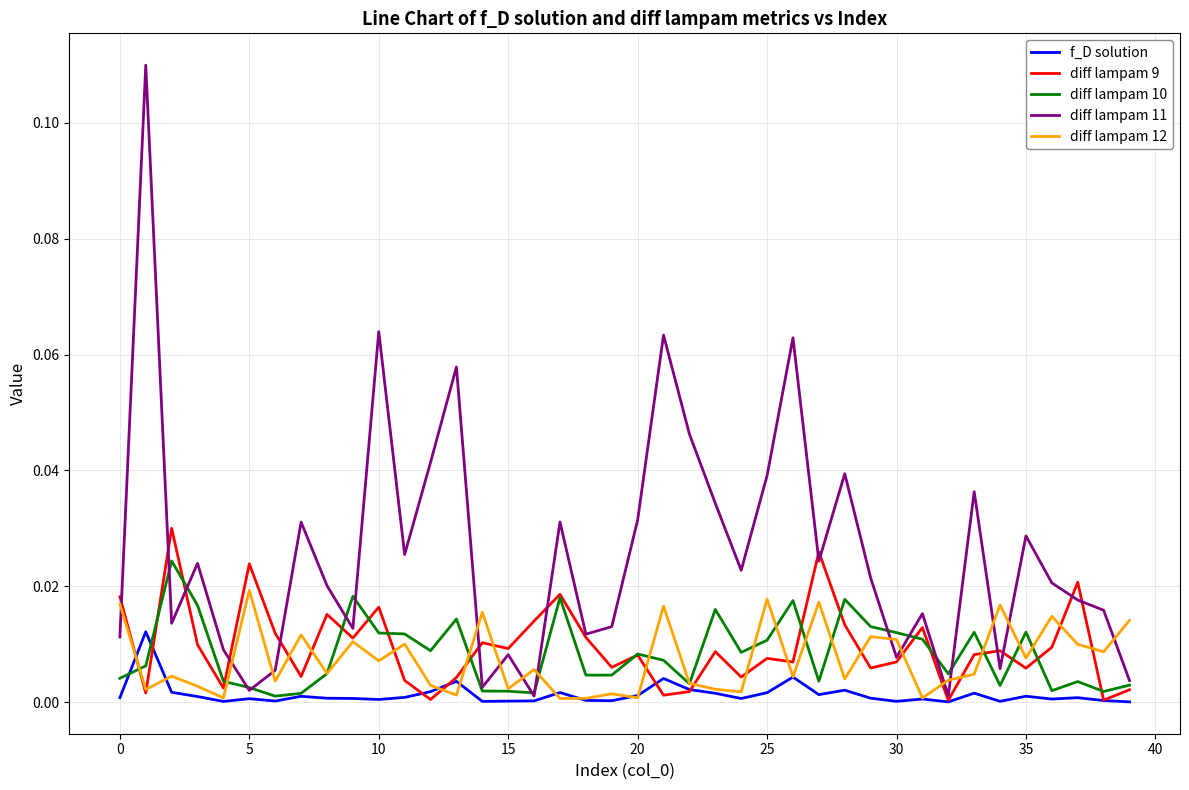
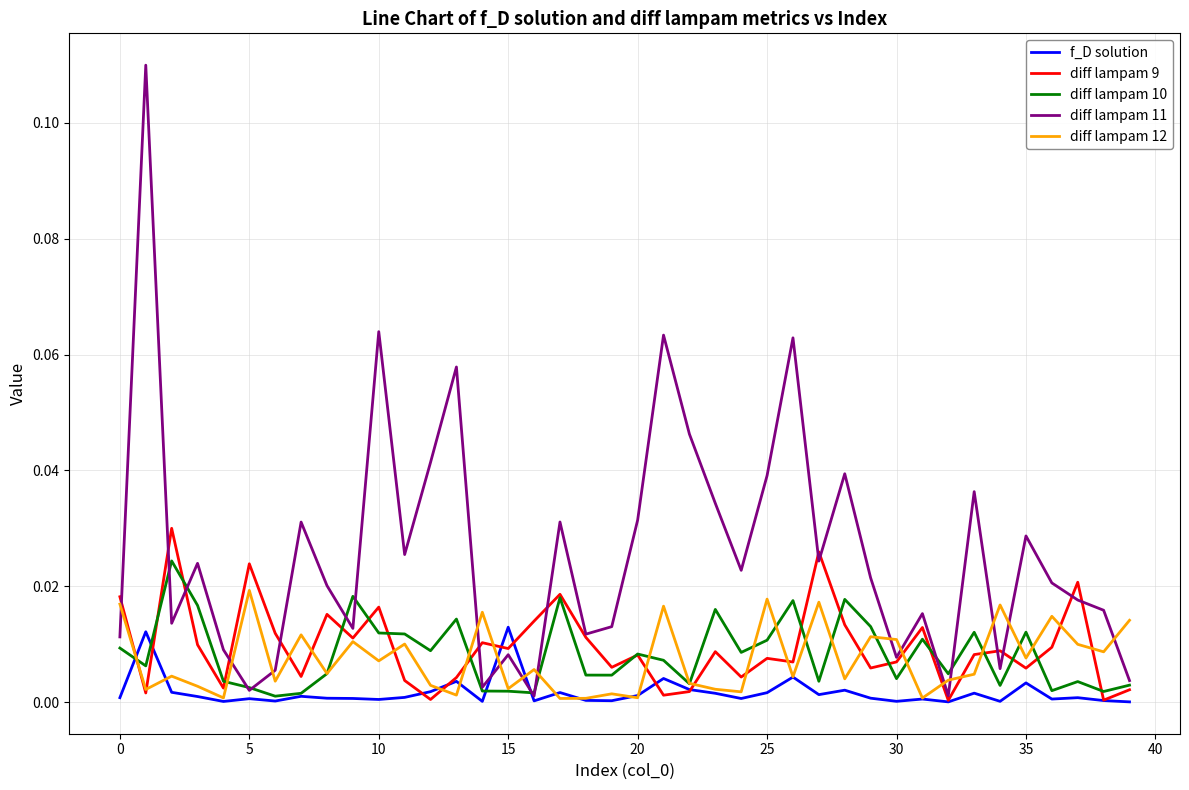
  {
    "f_D solution": {
      "0": 0.001,
      "5": 0.001,
      "10": 0.000,
-     "15": 0.000,
+     "15": 0.013,
      "25": 0.002,
      "30": 0.000,
-     "35": 0.001
+     "35": 0.003
    },
    "diff lampam 9": {
      "0": 0.018,
      "5": 0.024,
      "10": 0.016,
      "15": 0.009,
      "25": 0.008,
      "30": 0.007,
      "35": 0.006
    },
    "diff lampam 10": {
-     "0": 0.004,
+     "0": 0.009,
      "5": 0.002,
      "10": 0.012,
      "25": 0.011,
-     "30": 0.012,
+     "30": 0.004,
      "35": 0.012
    },
    "diff lampam 11": {
      "0": 0.011,
      "5": 0.002,
      "10": 0.064,
      "15": 0.008,
      "20": 0.031,
      "25": 0.039,
      "30": 0.008,
      "35": 0.029
    },
    "diff lampam 12": {
      "0": 0.017,
      "5": 0.019,
      "10": 0.007,
      "25": 0.018,
      "30": 0.011,
      "35": 0.008
    }
  }
